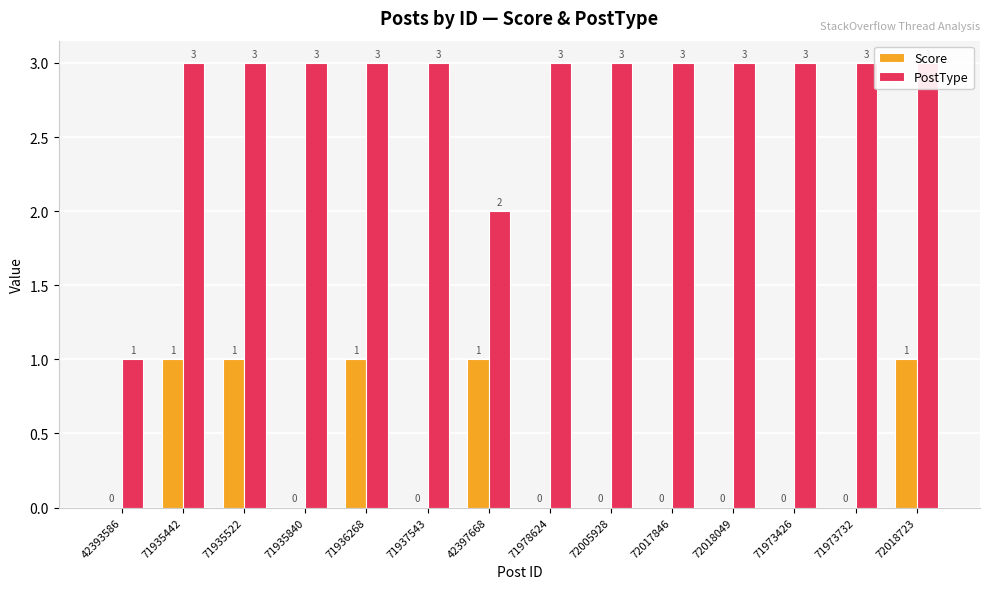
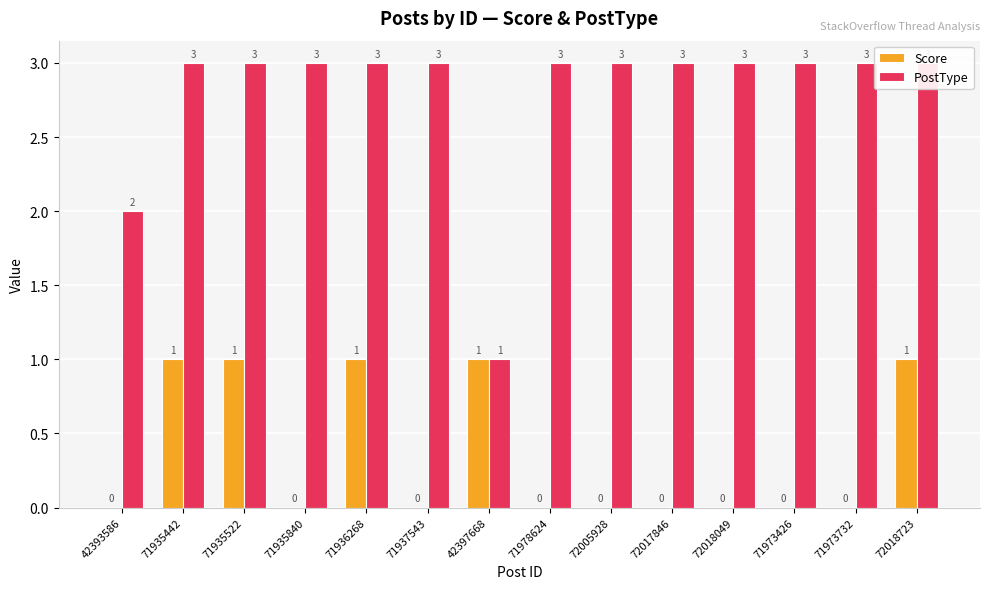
  {
    "Score": {
      "42393586": 0,
      "71935442": 1,
      "71935522": 1,
      "71935840": 0,
      "71936268": 1,
      "71937543": 0,
      "42397668": 1,
      "71978624": 0,
      "72005928": 0,
      "72017846": 0,
      "72018049": 0,
      "71973426": 0,
      "71973732": 0,
      "72018723": 1
    },
    "PostType": {
-     "42393586": 1,
+     "42393586": 2,
      "71935442": 3,
      "71935522": 3,
      "71935840": 3,
      "71936268": 3,
      "71937543": 3,
-     "42397668": 2,
+     "42397668": 1,
      "71978624": 3,
      "72005928": 3,
      "72017846": 3,
      "72018049": 3,
      "71973426": 3,
      "71973732": 3
    }
  }
